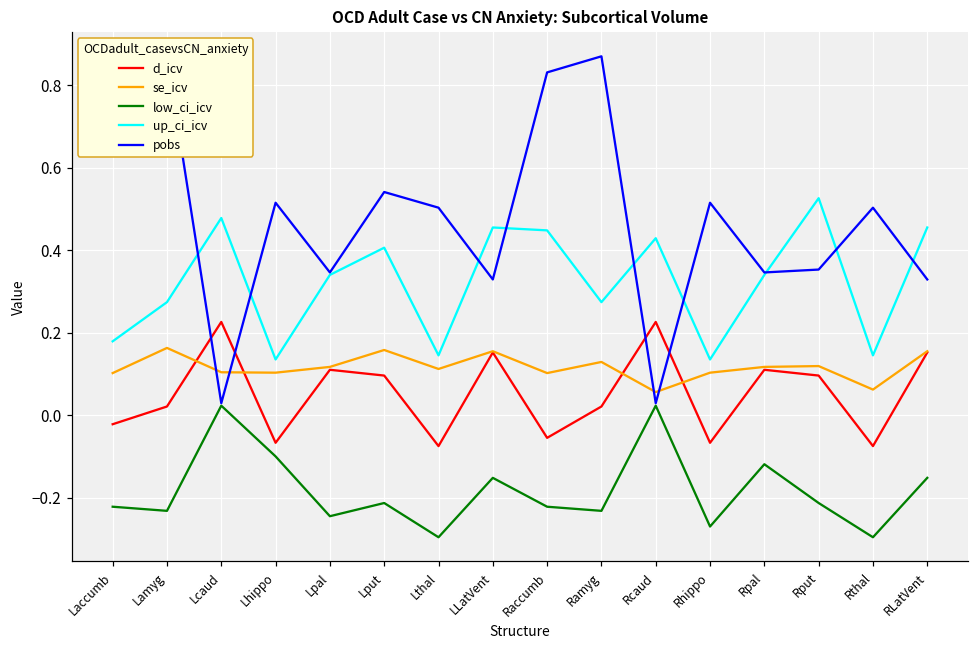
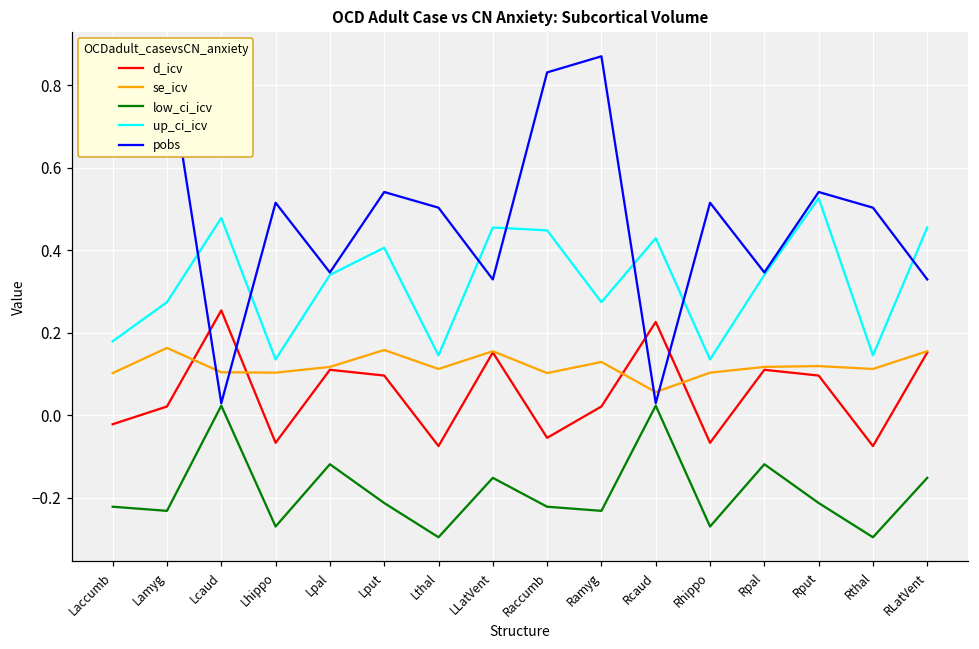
  {
    "d_icv": {
      "Laccumb": -0.02,
      "Lamyg": 0.02,
-     "Lcaud": 0.23,
+     "Lcaud": 0.25,
      "Lhippo": -0.07,
      "Lpal": 0.11,
      "Lput": 0.10,
      "Lthal": -0.08,
      "Raccumb": -0.06,
      "Ramyg": 0.02,
      "Rcaud": 0.23,
      "Rhippo": -0.07,
      "Rpal": 0.11,
      "Rput": 0.10,
      "Rthal": -0.08
    },
    "se_icv": {
      "Laccumb": 0.10,
      "Lamyg": 0.16,
      "Lcaud": 0.10,
      "Lhippo": 0.10,
      "Lpal": 0.12,
      "Lput": 0.16,
      "Lthal": 0.11,
      "Raccumb": 0.10,
      "Ramyg": 0.13,
      "Rcaud": 0.06,
      "Rhippo": 0.10,
      "Rpal": 0.12,
      "Rput": 0.12,
-     "Rthal": 0.06
+     "Rthal": 0.11
    },
    "low_ci_icv": {
      "Laccumb": -0.22,
      "Lamyg": -0.23,
-     "Lhippo": -0.10,
-     "Lpal": -0.25,
+     "Lhippo": -0.27,
+     "Lpal": -0.12,
      "Lput": -0.21,
      "Lthal": -0.30,
      "LLatVent": -0.15,
      "Raccumb": -0.22,
      "Ramyg": -0.23,
      "Rhippo": -0.27,
      "Rpal": -0.12,
      "Rput": -0.21,
      "Rthal": -0.30,
      "RLatVent": -0.15
    },
    "up_ci_icv": {
      "Laccumb": 0.18,
      "Lamyg": 0.27,
      "Lcaud": 0.48,
      "Lhippo": 0.14,
      "Lput": 0.41,
      "Lthal": 0.15,
      "LLatVent": 0.46,
      "Raccumb": 0.45,
      "Ramyg": 0.27,
      "Rcaud": 0.43,
      "Rhippo": 0.14,
      "Rput": 0.53,
      "Rthal": 0.15,
      "RLatVent": 0.46
    },
    "pobs": {
      "Lhippo": 0.52,
      "Lput": 0.54,
      "Lthal": 0.50,
      "LLatVent": 0.33,
      "Raccumb": 0.83,
      "Ramyg": 0.87,
      "Rhippo": 0.52,
-     "Rput": 0.35,
+     "Rput": 0.54,
      "Rthal": 0.50,
      "RLatVent": 0.33
    }
  }
